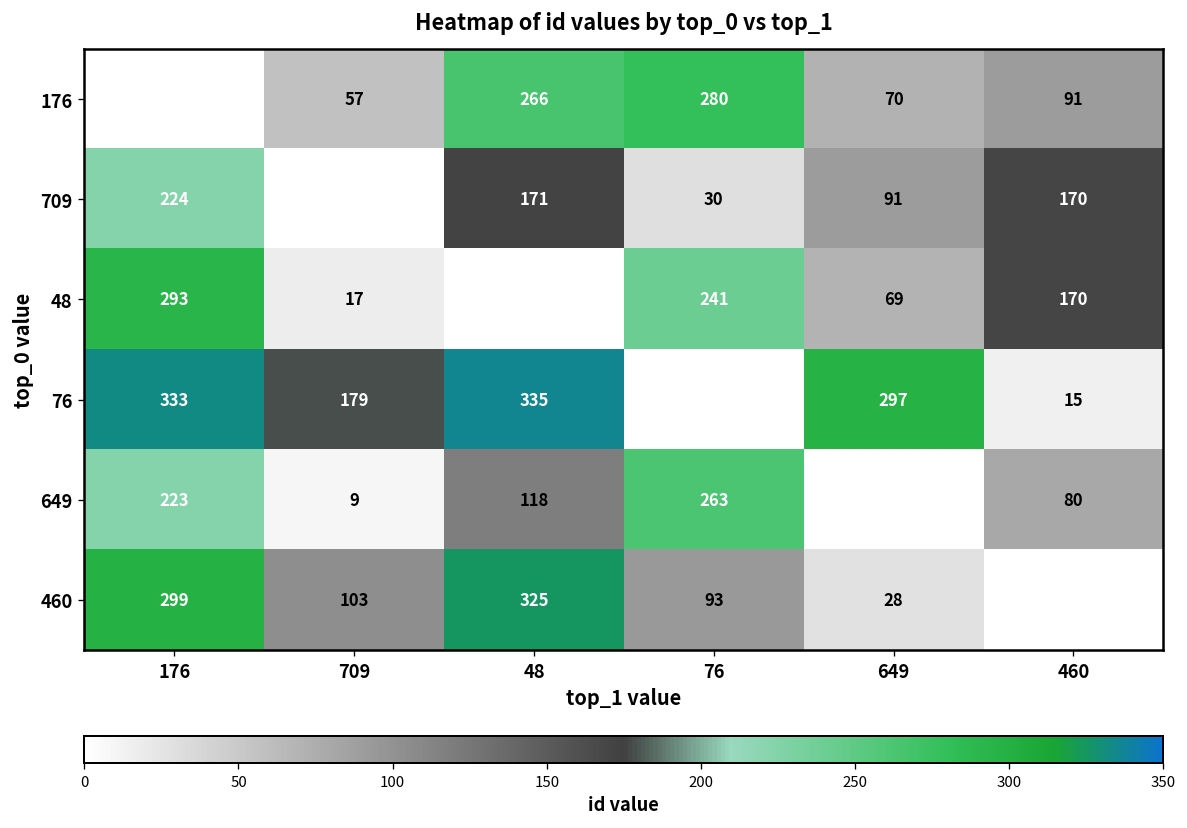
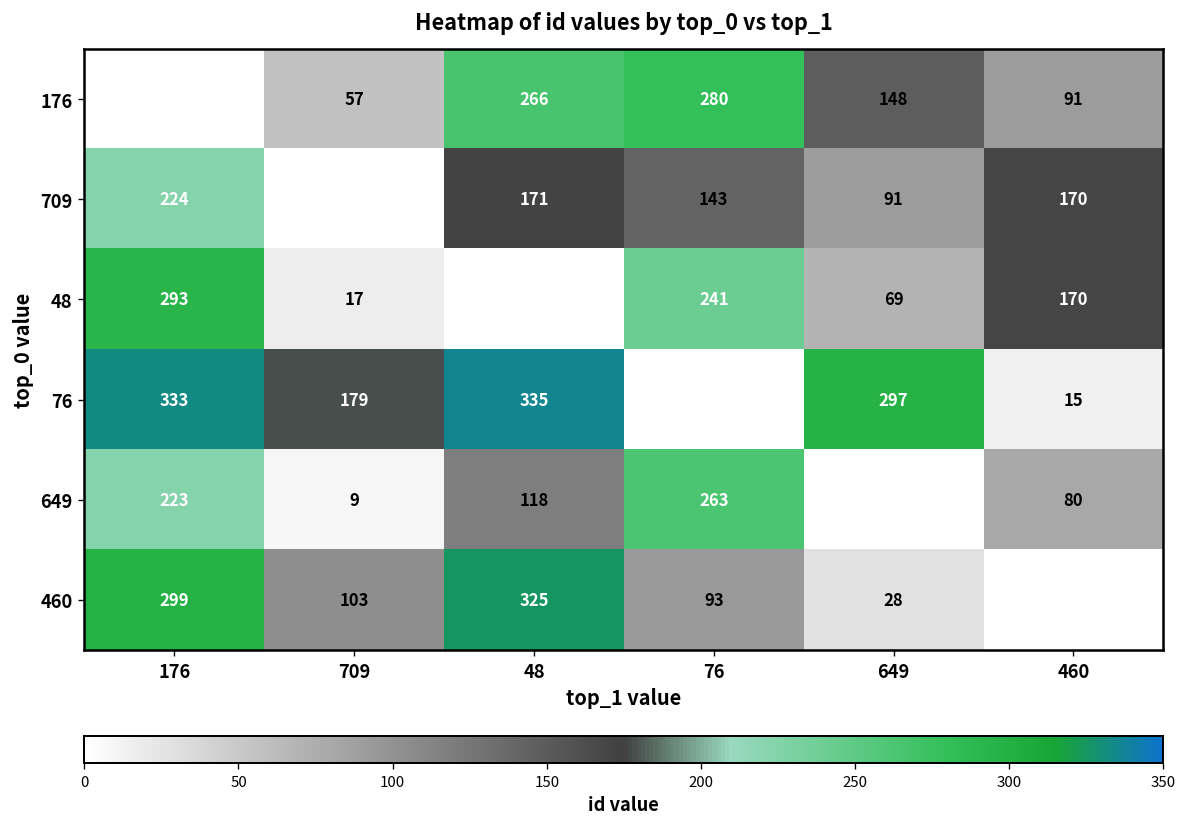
  {
    "176": {
      "709": 57,
      "48": 266,
      "76": 280,
-     "649": 70,
+     "649": 148,
      "460": 91
    },
    "709": {
      "176": 224,
      "48": 171,
-     "76": 30,
+     "76": 143,
      "649": 91,
      "460": 170
    },
    "48": {
      "176": 293,
      "709": 17,
      "76": 241,
      "649": 69,
      "460": 170
    },
    "76": {
      "176": 333,
      "709": 179,
      "48": 335,
      "649": 297,
      "460": 15
    },
    "649": {
      "176": 223,
      "709": 9,
      "48": 118,
      "76": 263,
      "460": 80
    },
    "460": {
      "176": 299,
      "709": 103,
      "48": 325,
      "76": 93,
      "649": 28
    }
  }
